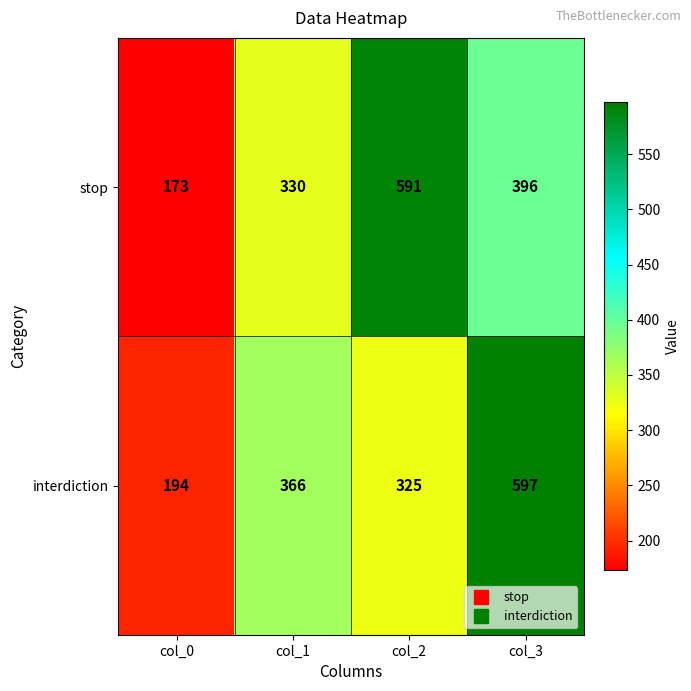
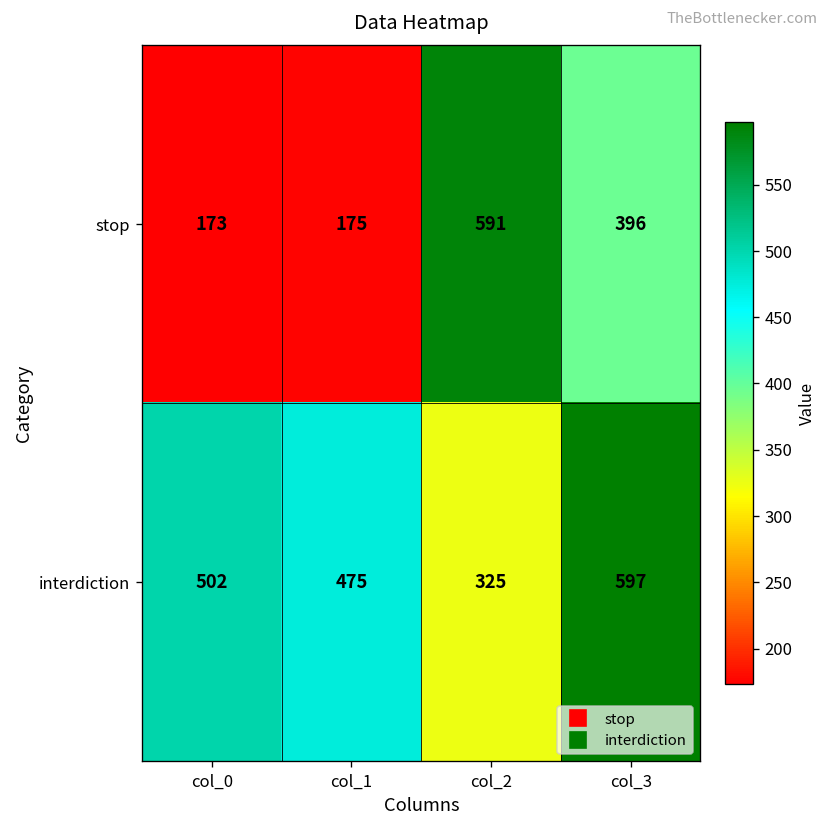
  {
    "stop": {
      "col_0": 173,
-     "col_1": 330,
+     "col_1": 175,
      "col_2": 591,
      "col_3": 396
    },
    "interdiction": {
-     "col_0": 194,
-     "col_1": 366,
+     "col_0": 502,
+     "col_1": 475,
      "col_2": 325,
      "col_3": 597
    }
  }
